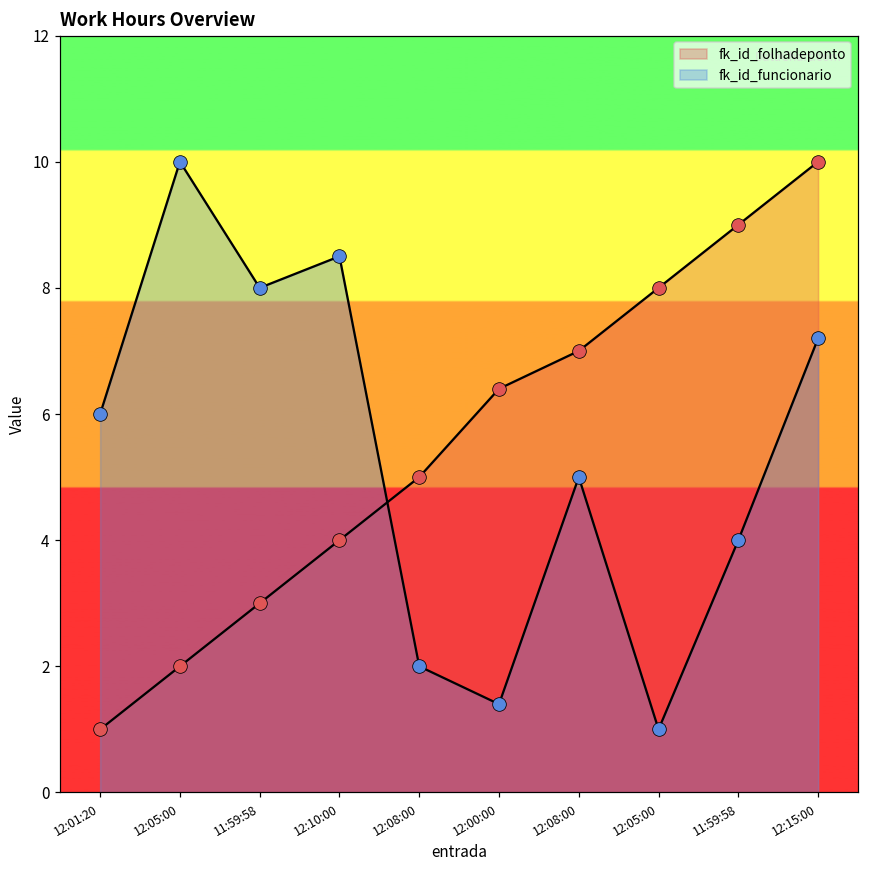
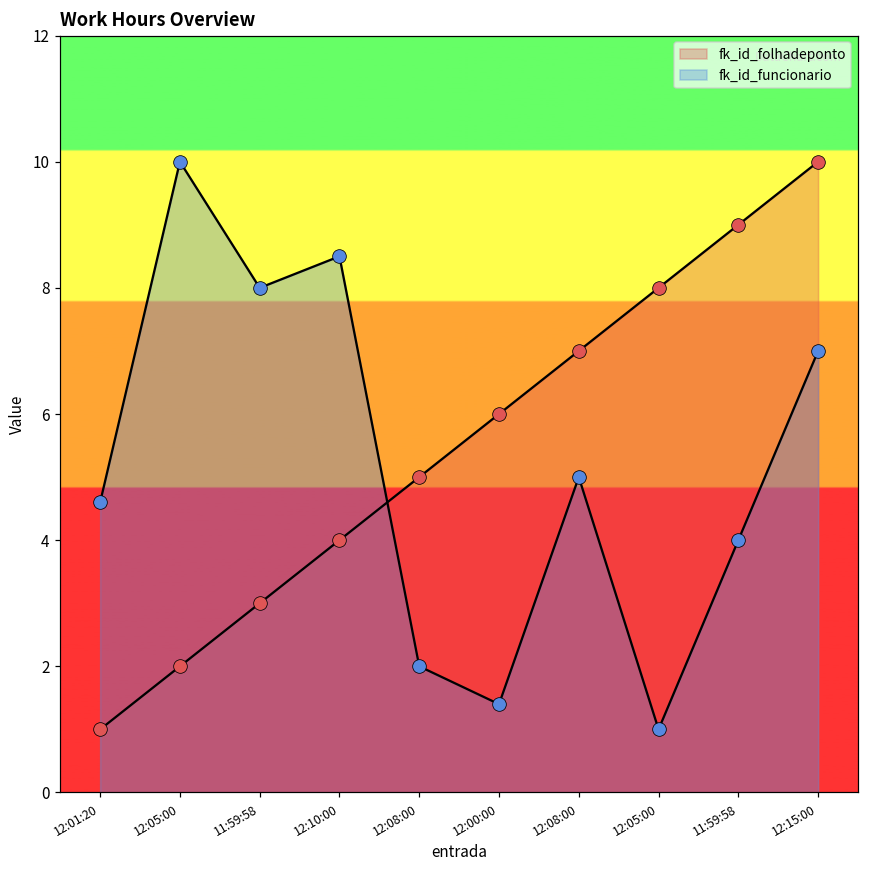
  {
    "fk_id_folhadeponto": {
      "12:01:20": 1.0,
      "12:10:00": 4.0,
-     "12:00:00": 6.4,
+     "12:00:00": 6.0,
      "12:15:00": 10.0
    },
    "fk_id_funcionario": {
-     "12:01:20": 6.0,
+     "12:01:20": 4.6,
      "12:10:00": 8.5,
      "12:00:00": 1.4,
-     "12:15:00": 7.2
+     "12:15:00": 7.0
    }
  }
